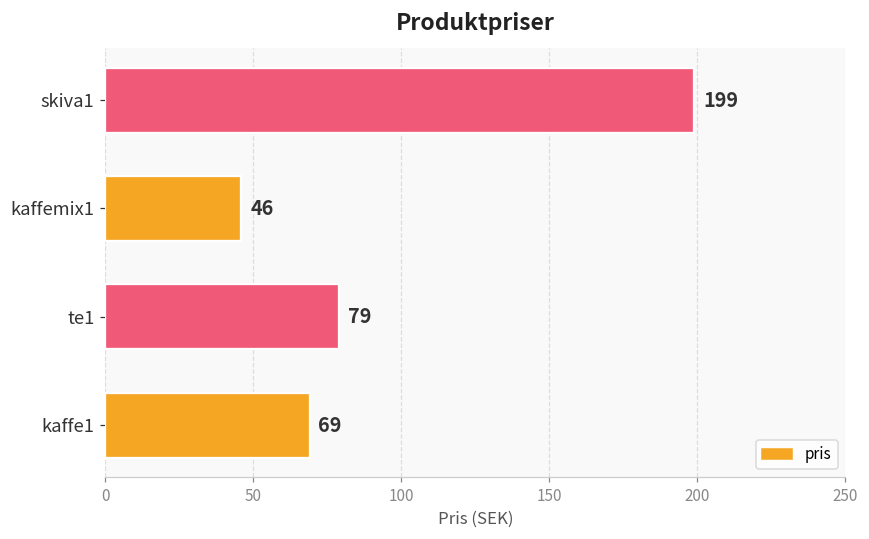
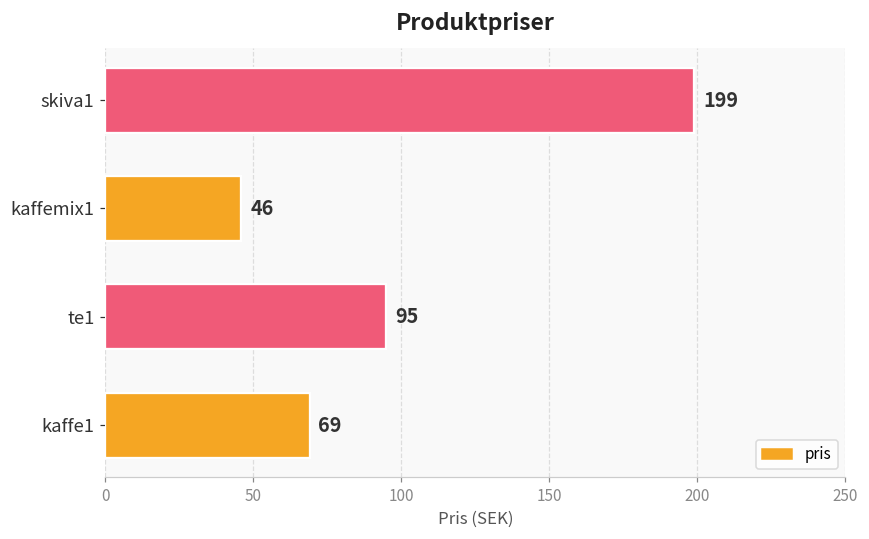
  {
    "skiva1": 199,
    "kaffemix1": 46,
-   "te1": 79,
+   "te1": 95,
    "kaffe1": 69
  }
